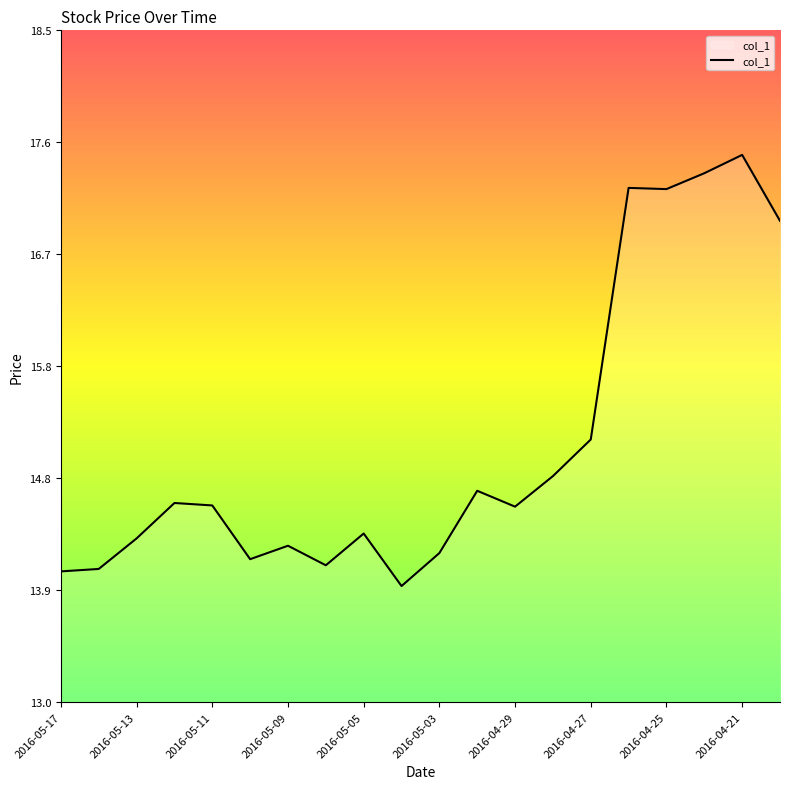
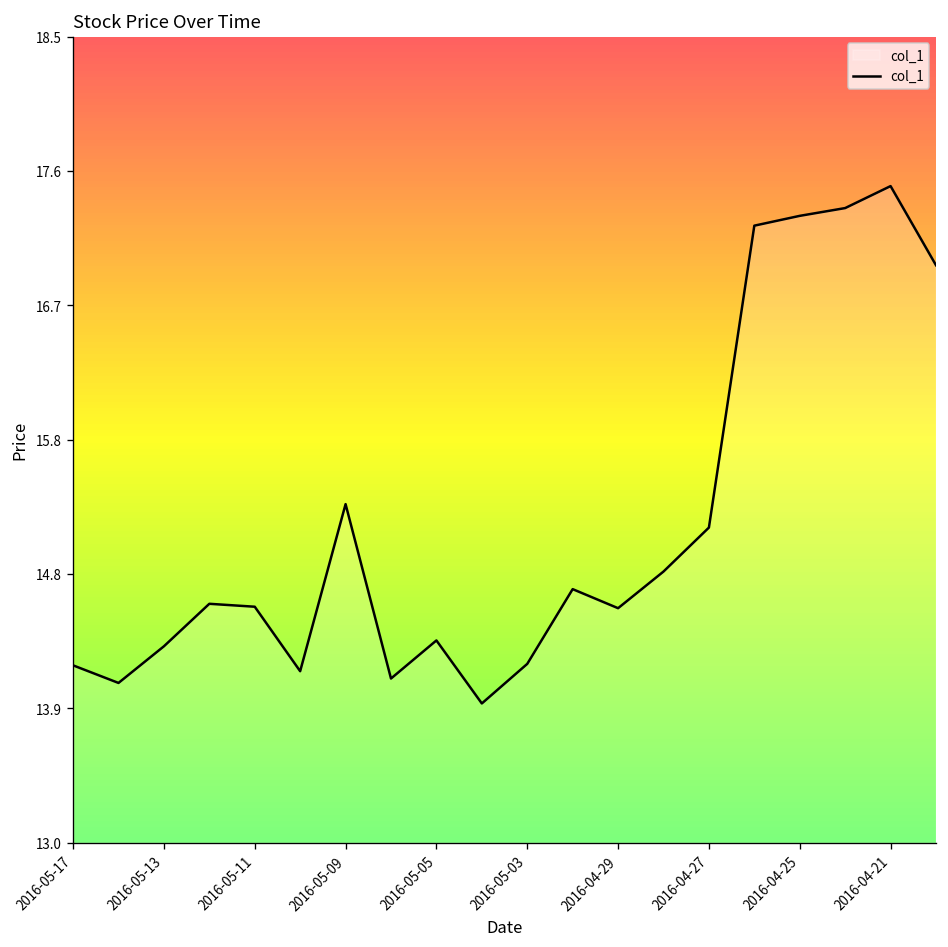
  {
-   "2016-05-17": 14.07,
+   "2016-05-17": 14.21,
    "2016-05-13": 14.34,
    "2016-05-11": 14.61,
-   "2016-05-09": 14.28,
+   "2016-05-09": 15.31,
    "2016-05-05": 14.38,
    "2016-05-03": 14.22,
    "2016-04-29": 14.60,
    "2016-04-27": 15.15,
-   "2016-04-25": 17.20,
+   "2016-04-25": 17.28,
    "2016-04-21": 17.48
  }
